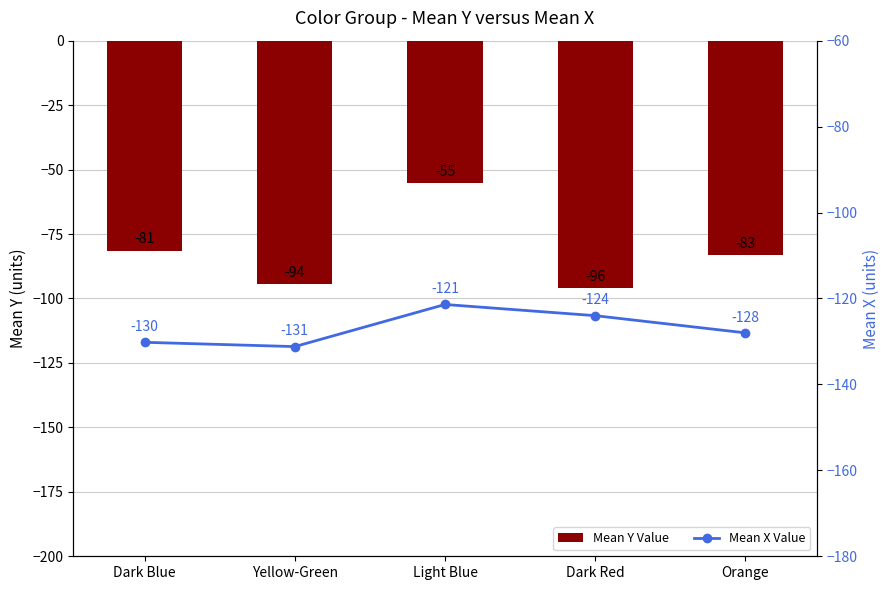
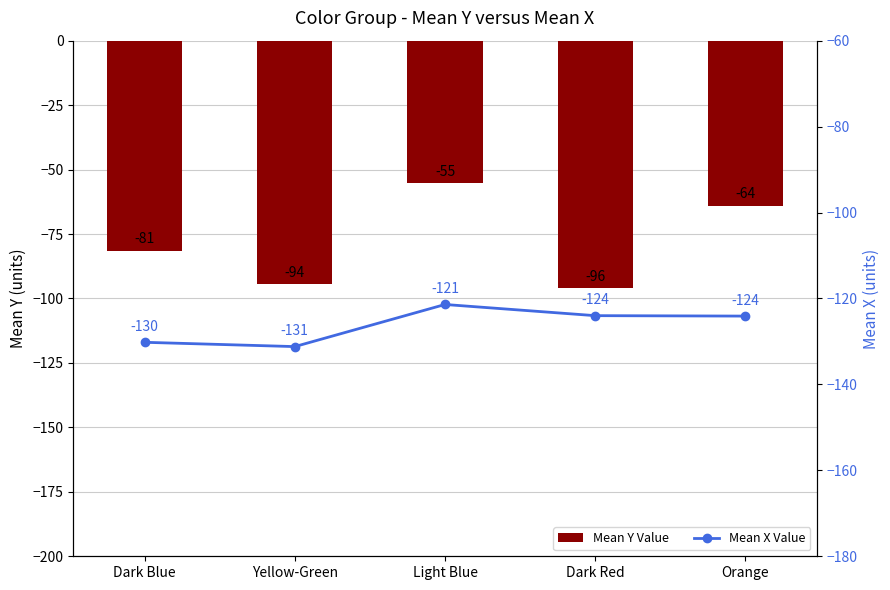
  {
    "Mean Y Value": {
      "Dark Blue": -81,
      "Yellow-Green": -94,
      "Light Blue": -55,
      "Dark Red": -96,
-     "Orange": -83
+     "Orange": -64
    },
    "Mean X Value": {
      "Dark Blue": -130,
      "Yellow-Green": -131,
      "Light Blue": -121,
      "Dark Red": -124,
-     "Orange": -128
+     "Orange": -124
    }
  }
